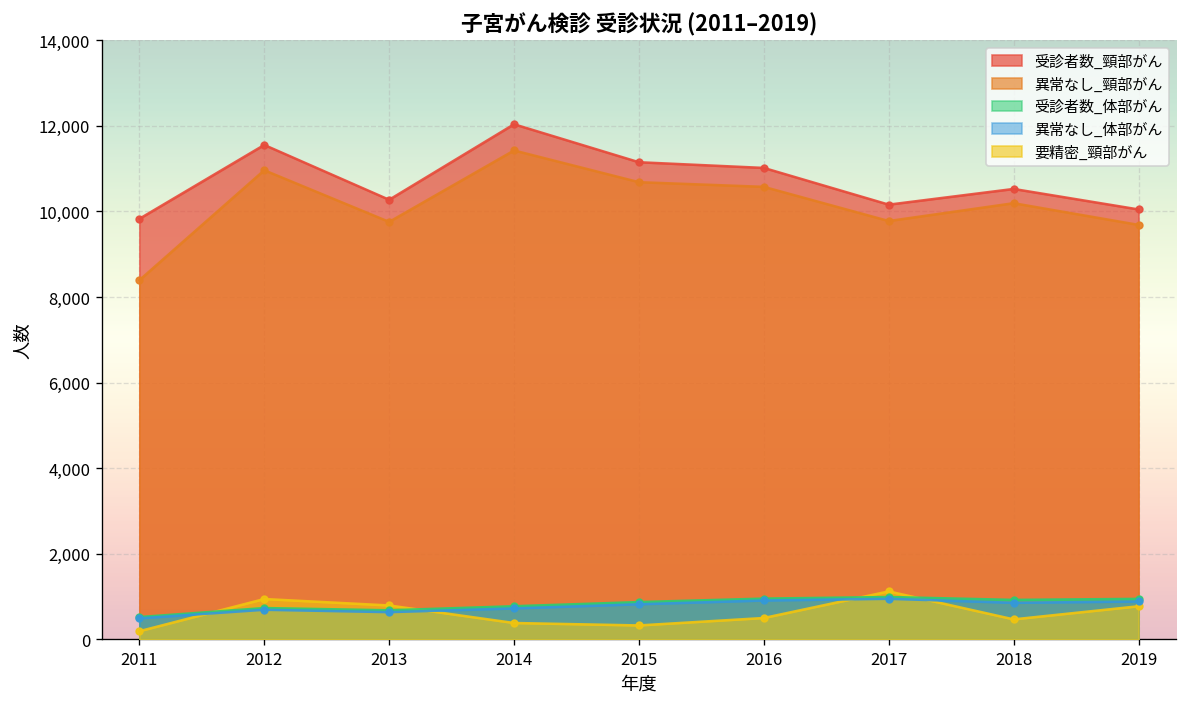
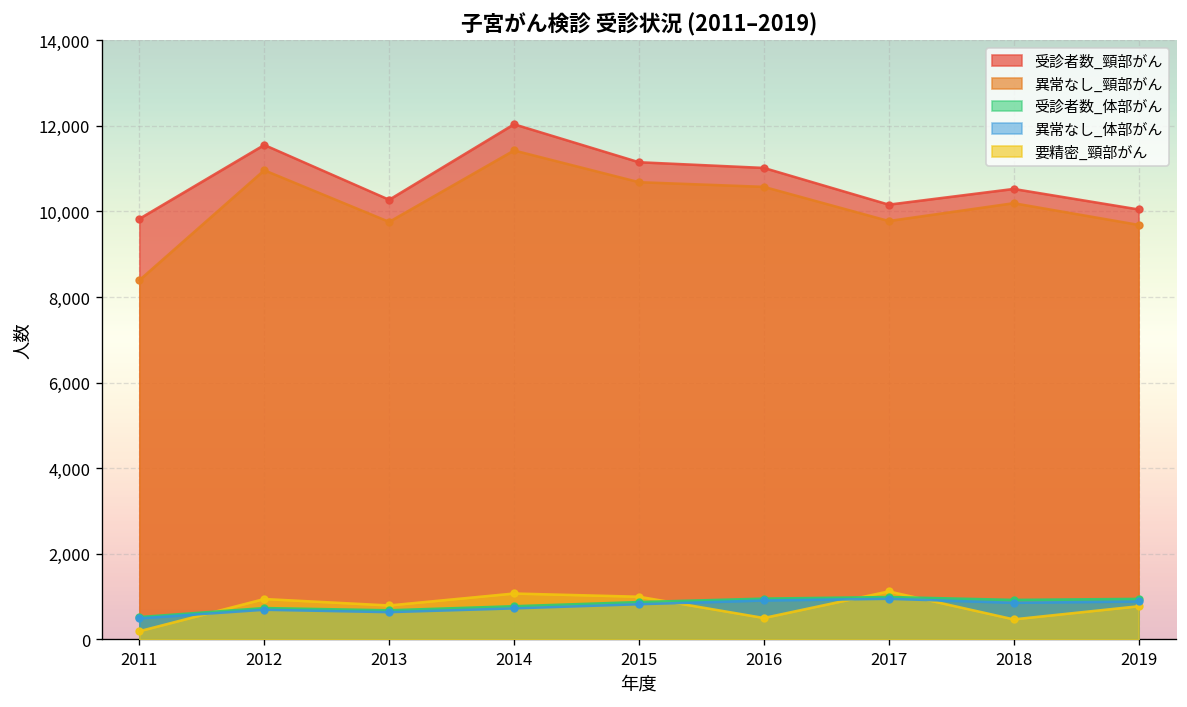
  {
    "要精密_頸部がん": {
      "2011": "200",
      "2012": "900",
      "2013": "800",
-     "2014": "400",
-     "2015": "300",
+     "2014": "1,100",
+     "2015": "1,000",
      "2016": "500",
      "2017": "1,100",
      "2018": "500",
      "2019": "800"
    }
  }
